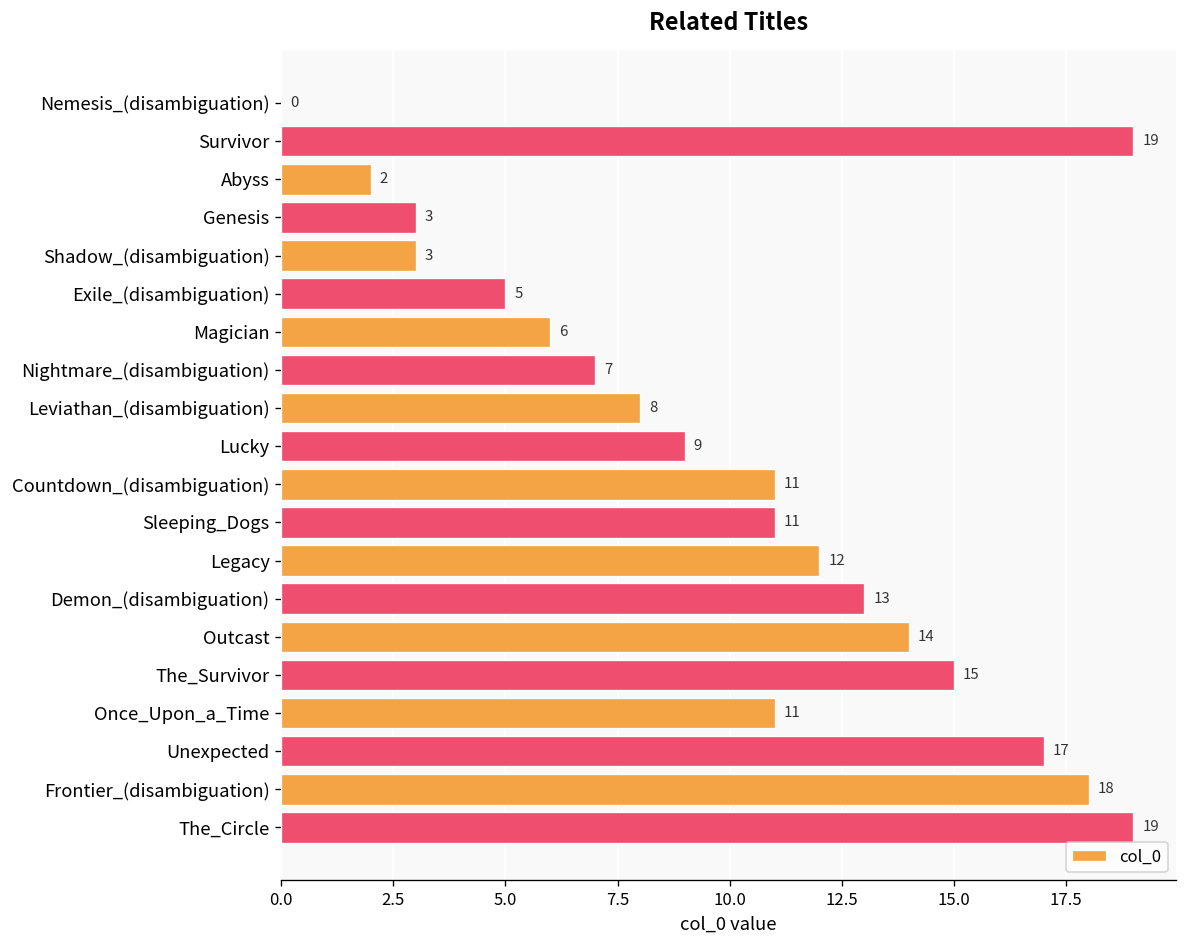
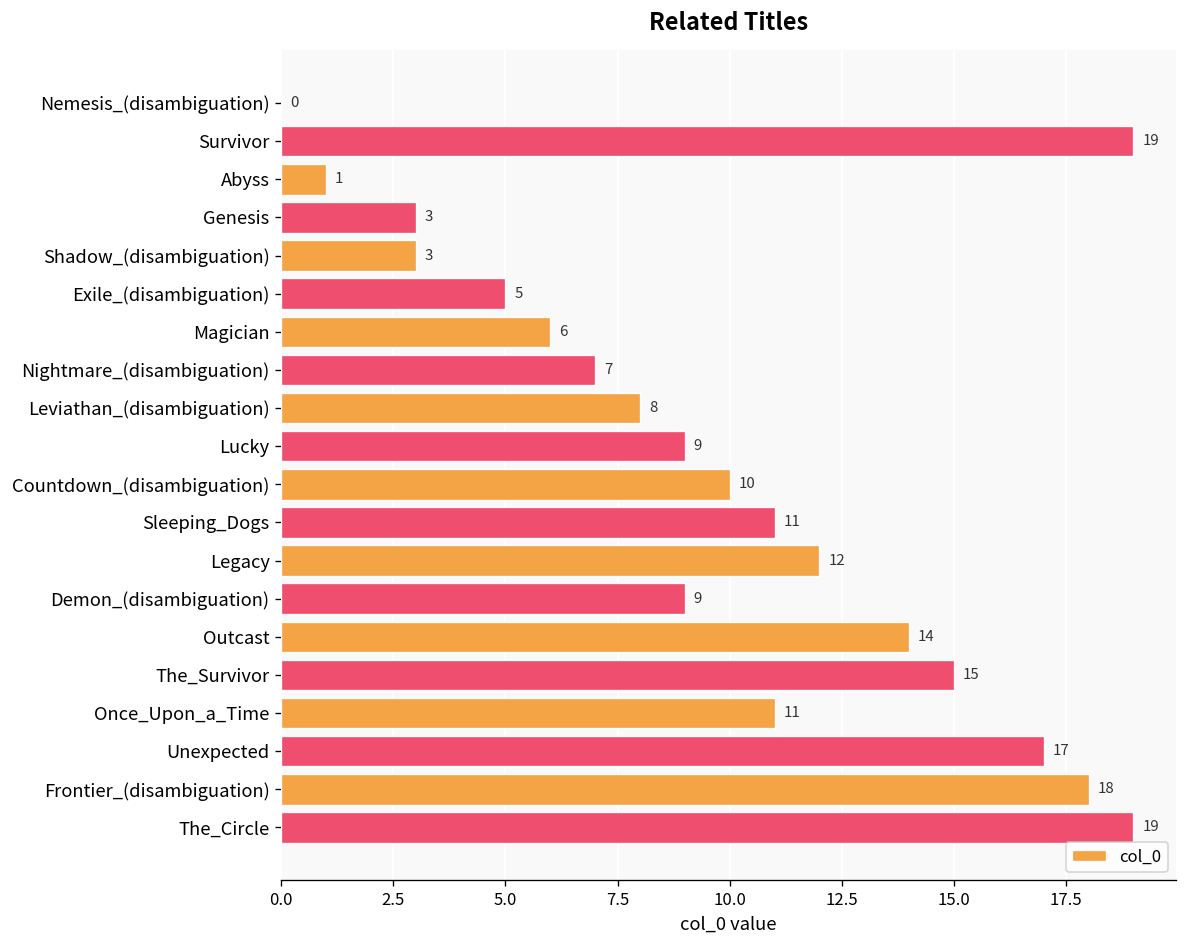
  {
    "Nemesis_(disambiguation)": 0,
    "Survivor": 19,
-   "Abyss": 2,
+   "Abyss": 1,
    "Genesis": 3,
    "Shadow_(disambiguation)": 3,
    "Exile_(disambiguation)": 5,
    "Magician": 6,
    "Nightmare_(disambiguation)": 7,
    "Leviathan_(disambiguation)": 8,
    "Lucky": 9,
-   "Countdown_(disambiguation)": 11,
+   "Countdown_(disambiguation)": 10,
    "Sleeping_Dogs": 11,
    "Legacy": 12,
-   "Demon_(disambiguation)": 13,
+   "Demon_(disambiguation)": 9,
    "Outcast": 14,
    "The_Survivor": 15,
    "Once_Upon_a_Time": 11,
    "Unexpected": 17,
    "Frontier_(disambiguation)": 18,
    "The_Circle": 19
  }
